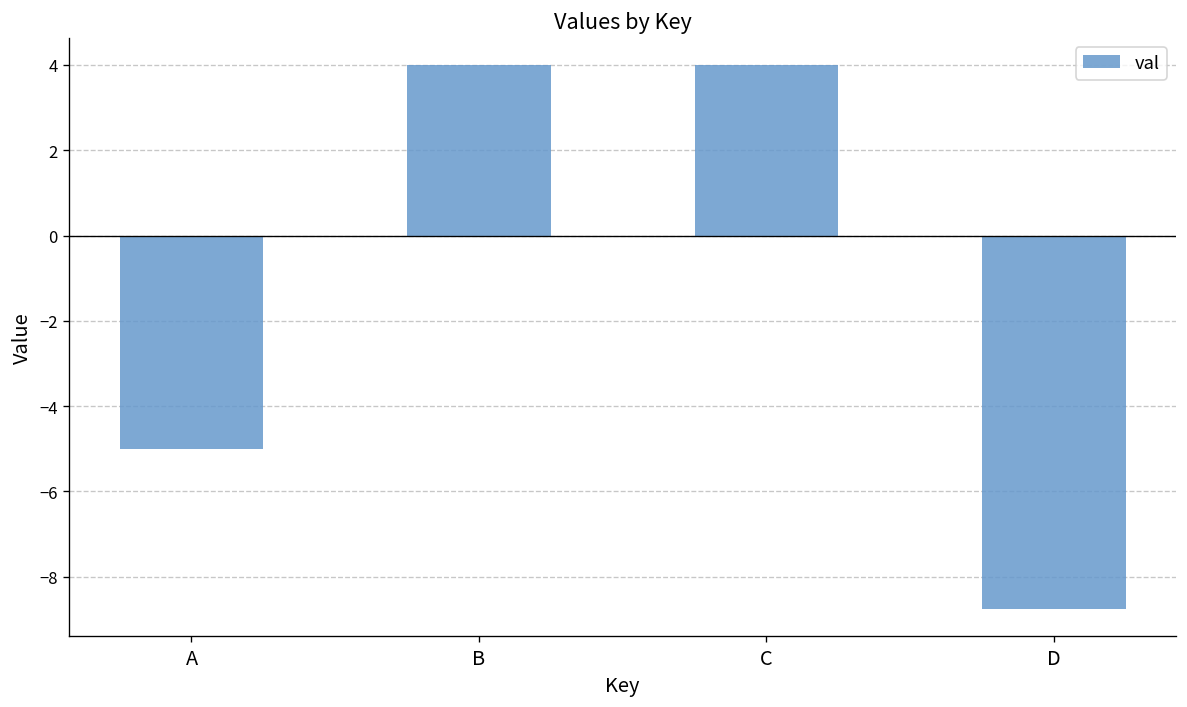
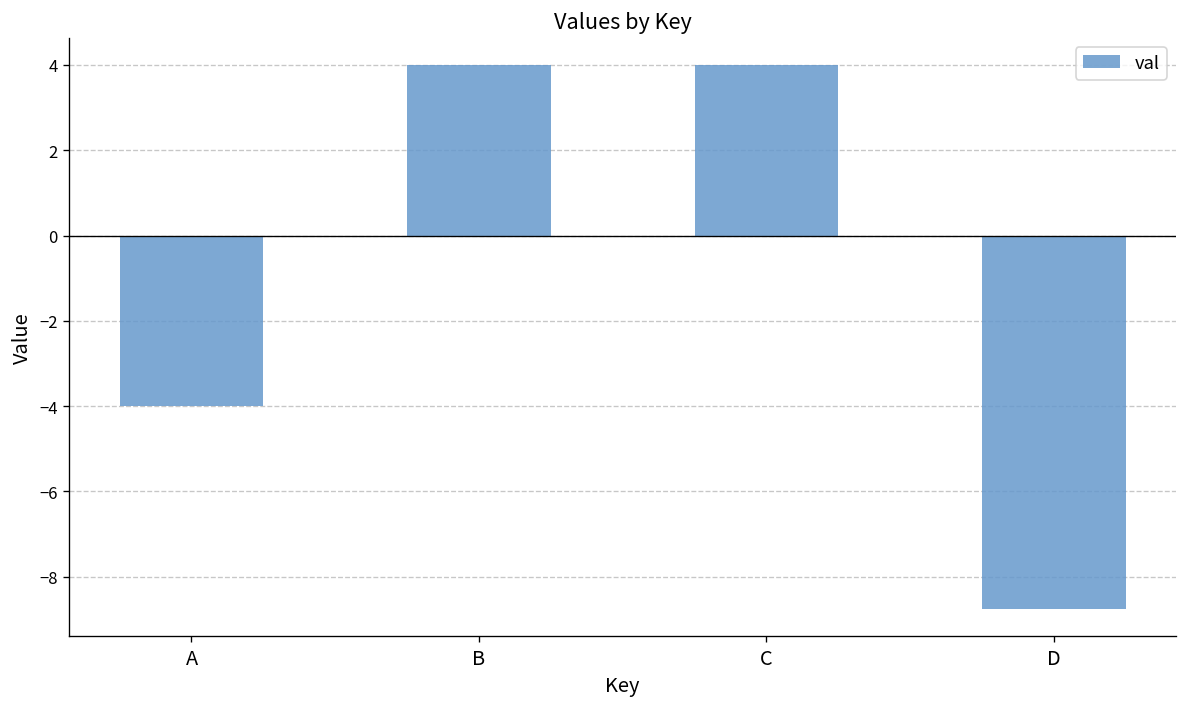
  {
-   "A": -5,
+   "A": -4,
    "B": 4,
    "C": 4,
    "D": -8.8
  }
